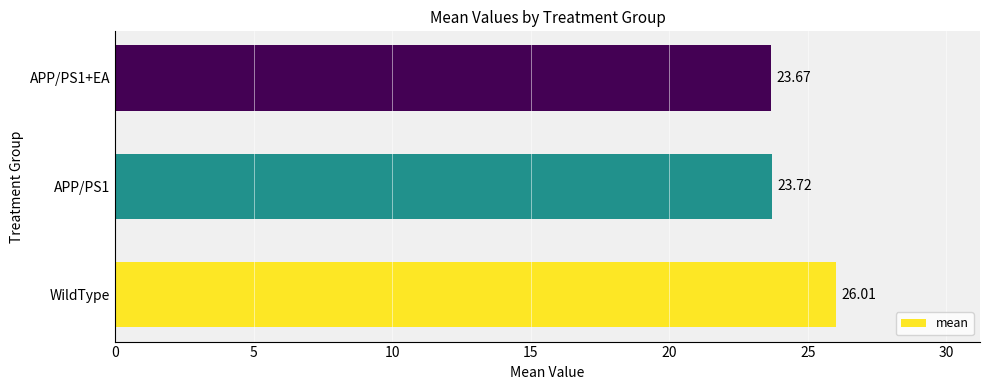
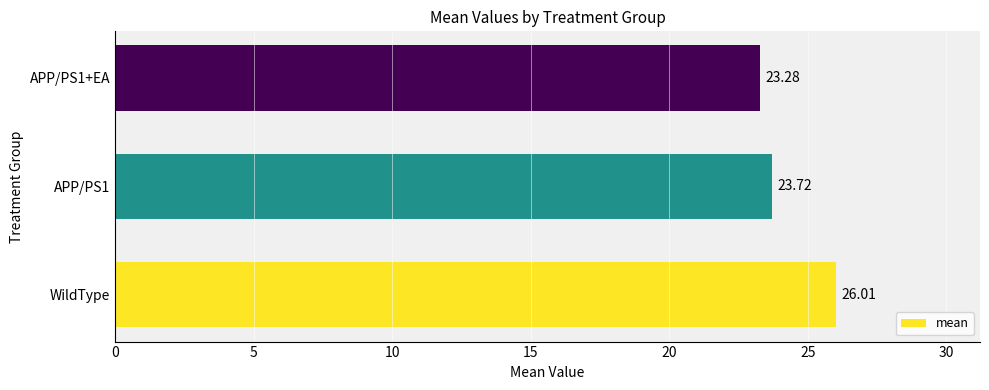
  {
-   "APP/PS1+EA": 23.67,
+   "APP/PS1+EA": 23.28,
    "APP/PS1": 23.72,
    "WildType": 26.01
  }
